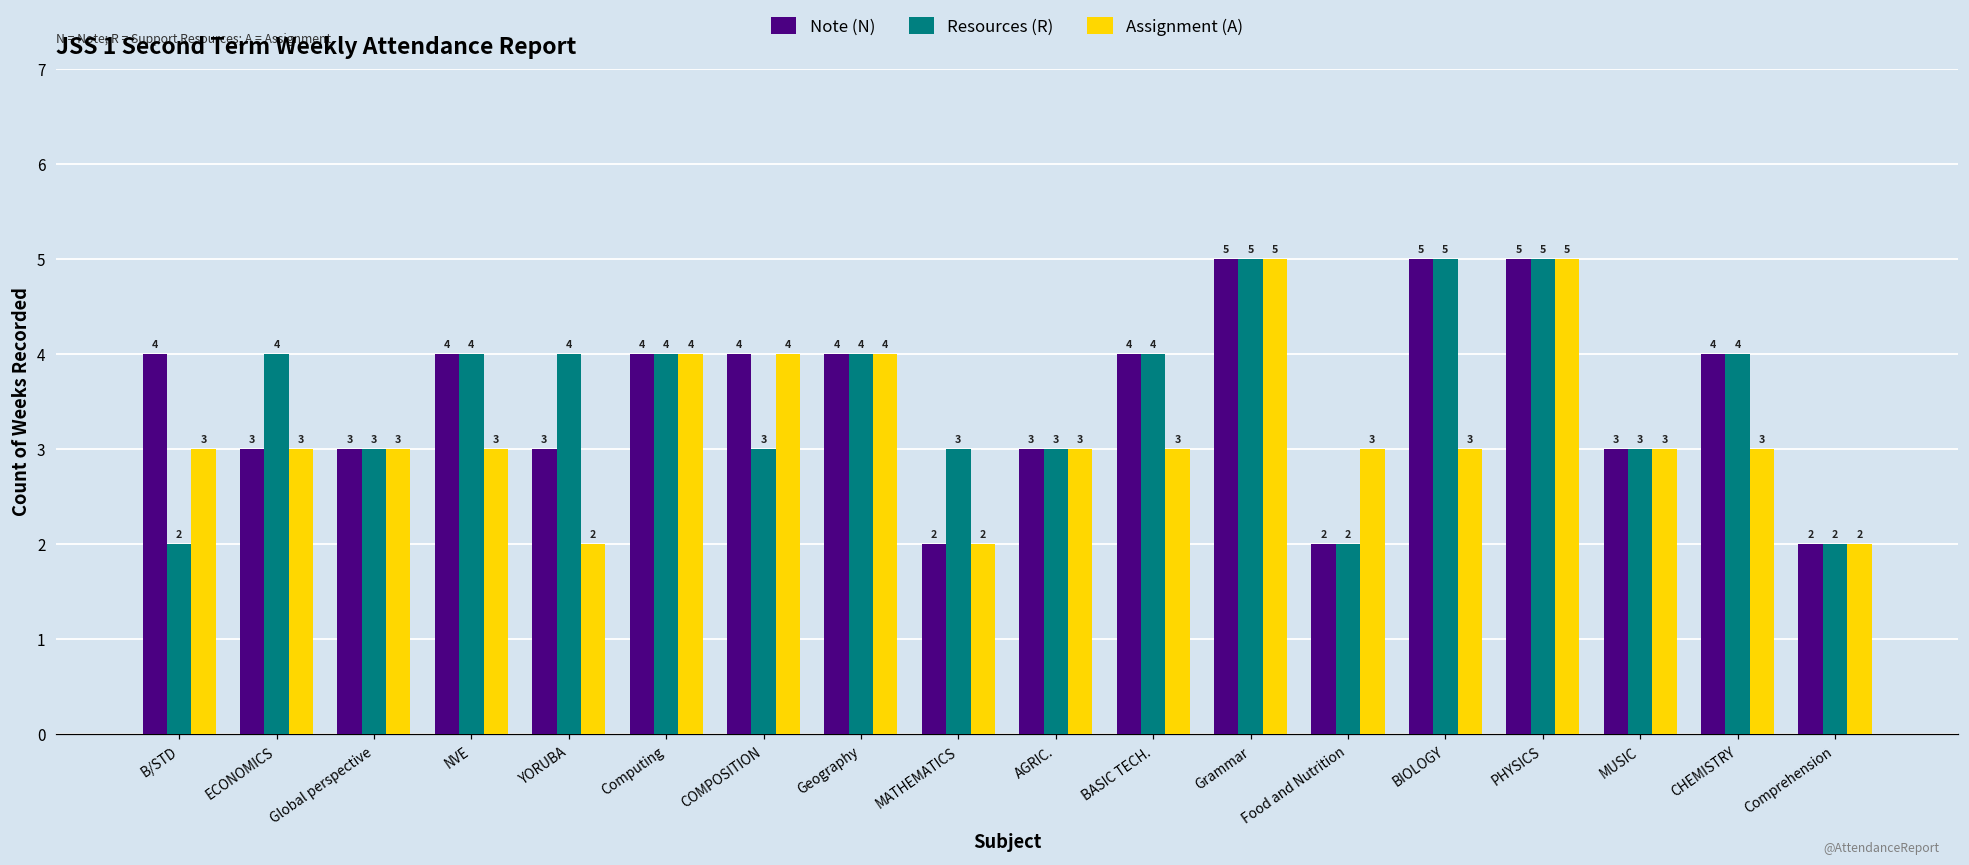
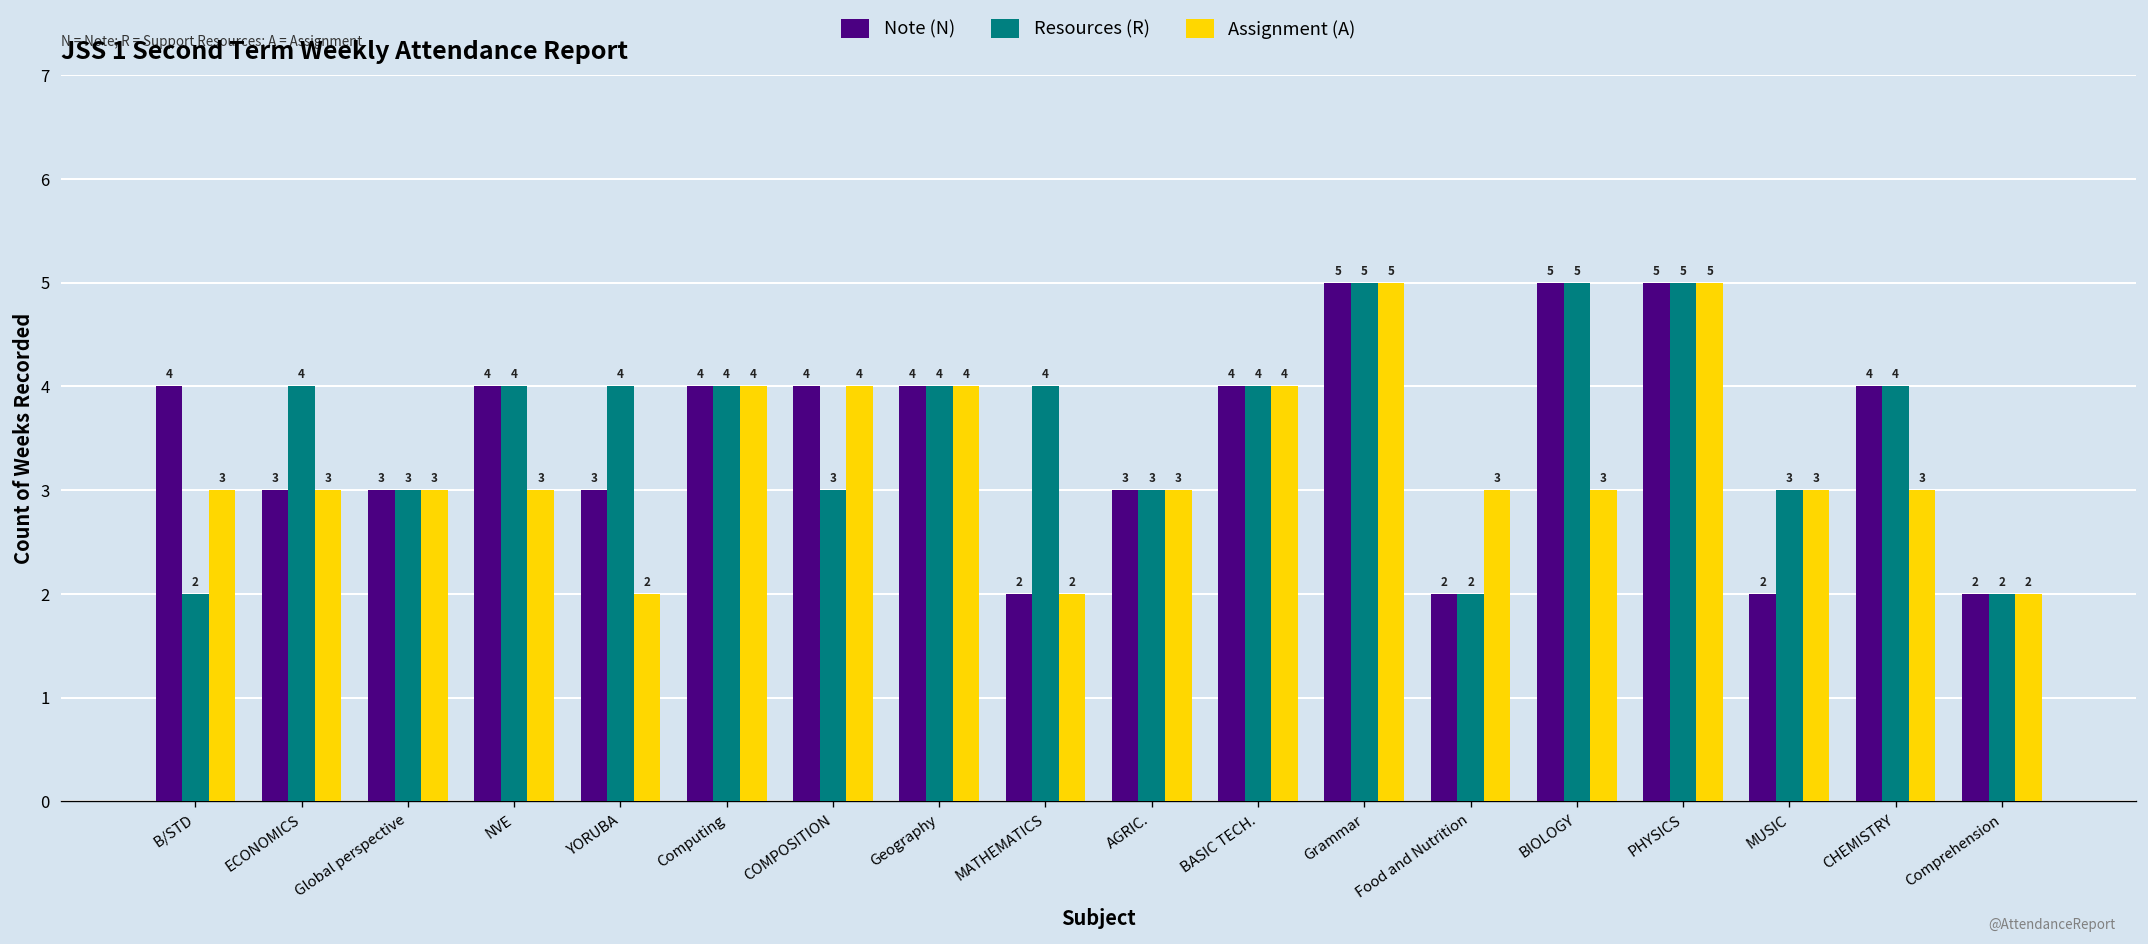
  {
    "Note (N)": {
      "B/STD": 4,
      "ECONOMICS": 3,
      "Global perspective": 3,
      "NVE": 4,
      "YORUBA": 3,
      "Computing": 4,
      "COMPOSITION": 4,
      "Geography": 4,
      "MATHEMATICS": 2,
      "AGRIC.": 3,
      "BASIC TECH.": 4,
      "Grammar": 5,
      "Food and Nutrition": 2,
      "BIOLOGY": 5,
      "PHYSICS": 5,
-     "MUSIC": 3,
+     "MUSIC": 2,
      "CHEMISTRY": 4,
      "Comprehension": 2
    },
    "Resources (R)": {
      "B/STD": 2,
      "ECONOMICS": 4,
      "Global perspective": 3,
      "NVE": 4,
      "YORUBA": 4,
      "Computing": 4,
      "COMPOSITION": 3,
      "Geography": 4,
-     "MATHEMATICS": 3,
+     "MATHEMATICS": 4,
      "AGRIC.": 3,
      "BASIC TECH.": 4,
      "Grammar": 5,
      "Food and Nutrition": 2,
      "BIOLOGY": 5,
      "PHYSICS": 5,
      "MUSIC": 3,
      "CHEMISTRY": 4,
      "Comprehension": 2
    },
    "Assignment (A)": {
      "B/STD": 3,
      "ECONOMICS": 3,
      "Global perspective": 3,
      "NVE": 3,
      "YORUBA": 2,
      "Computing": 4,
      "COMPOSITION": 4,
      "Geography": 4,
      "MATHEMATICS": 2,
      "AGRIC.": 3,
-     "BASIC TECH.": 3,
+     "BASIC TECH.": 4,
      "Grammar": 5,
      "Food and Nutrition": 3,
      "BIOLOGY": 3,
      "PHYSICS": 5,
      "MUSIC": 3,
      "CHEMISTRY": 3,
      "Comprehension": 2
    }
  }
